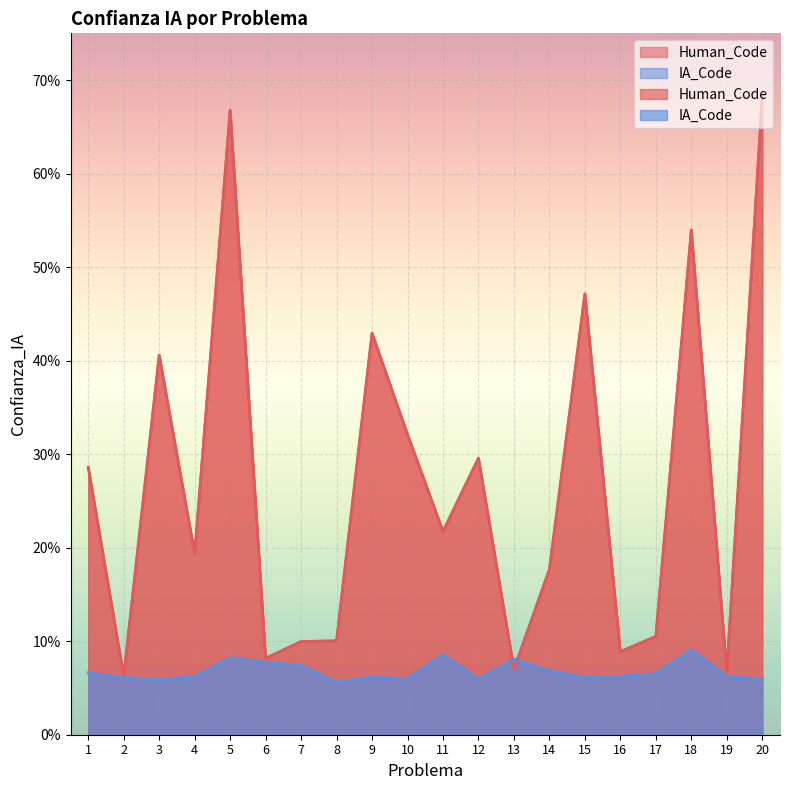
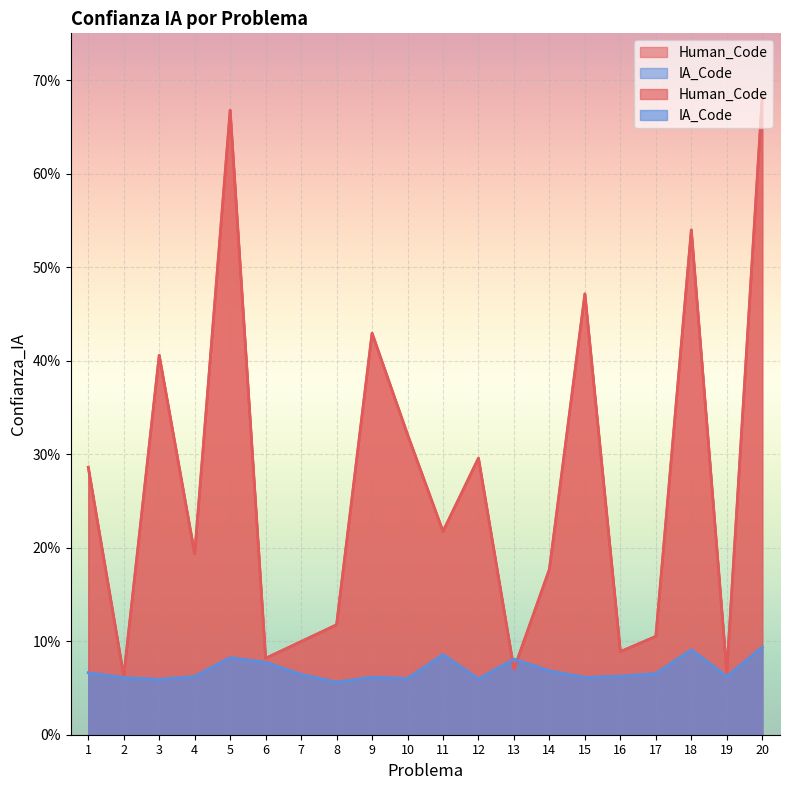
  {
    "Human_Code": {
      "1": "29%",
      "3": "41%",
      "4": "19%",
      "5": "67%",
      "6": "8%",
      "7": "10%",
-     "8": "10%",
+     "8": "12%",
      "9": "43%",
      "10": "32%",
      "11": "22%",
      "12": "30%",
      "13": "7%",
      "14": "18%",
      "15": "47%",
      "16": "9%",
      "17": "11%",
      "18": "54%",
      "19": "7%"
    },
    "IA_Code": {
      "1": "7%",
      "3": "6%",
      "4": "6%",
      "5": "8%",
      "6": "8%",
-     "7": "7%",
+     "7": "6%",
      "8": "6%",
      "9": "6%",
      "10": "6%",
      "11": "9%",
      "12": "6%",
      "13": "8%",
      "14": "7%",
      "15": "6%",
      "16": "6%",
      "17": "7%",
      "18": "9%",
      "19": "6%",
-     "20": "6%"
+     "20": "9%"
    }
  }
